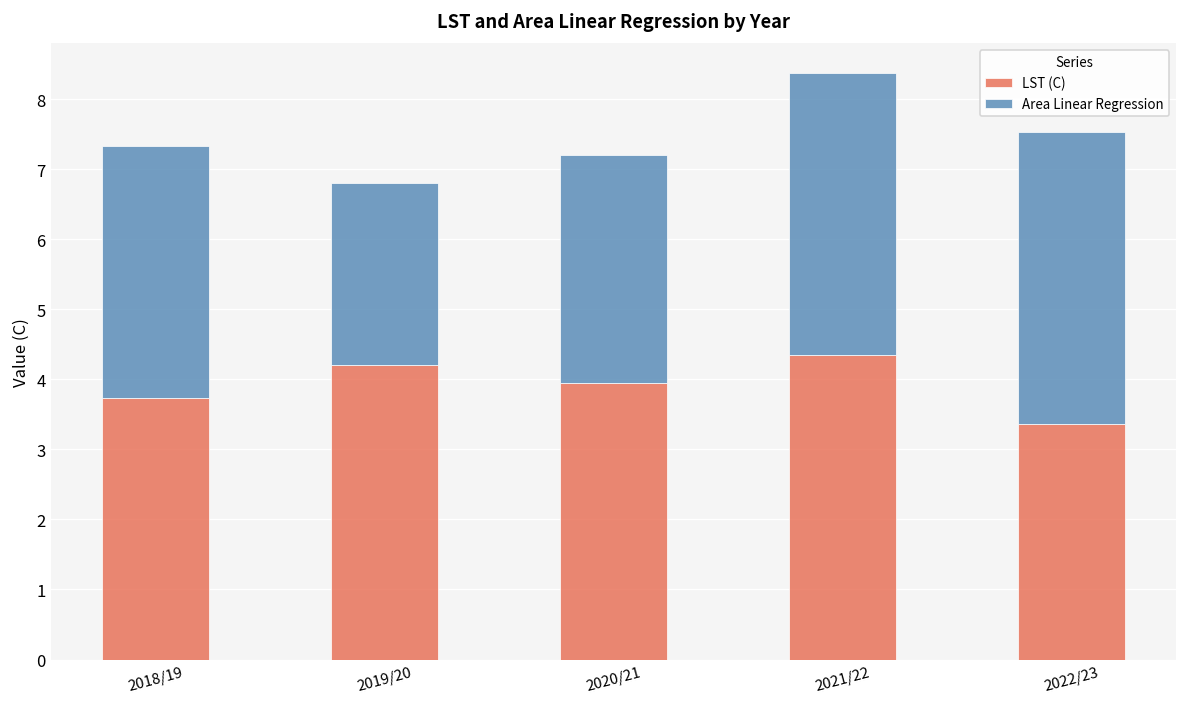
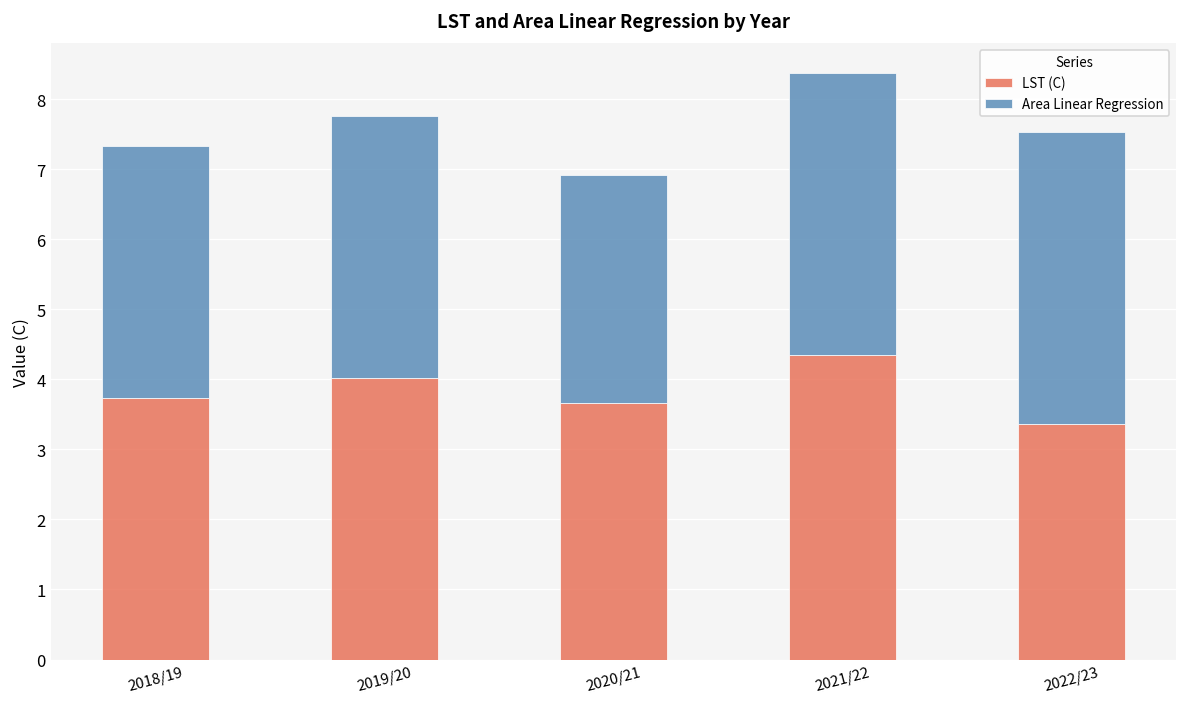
  {
    "LST (C)": {
      "2018/19": 3.7,
-     "2019/20": 4.2,
-     "2020/21": 3.9,
+     "2019/20": 4.0,
+     "2020/21": 3.7,
      "2021/22": 4.4,
      "2022/23": 3.4
    },
    "Area Linear Regression": {
      "2018/19": 3.6,
-     "2019/20": 2.6,
+     "2019/20": 3.7,
      "2020/21": 3.3,
      "2021/22": 4.0,
      "2022/23": 4.2
    }
  }
